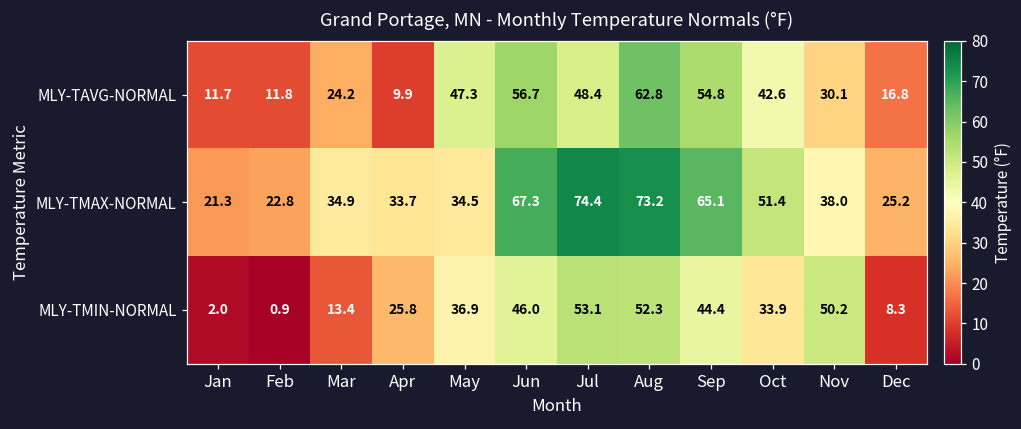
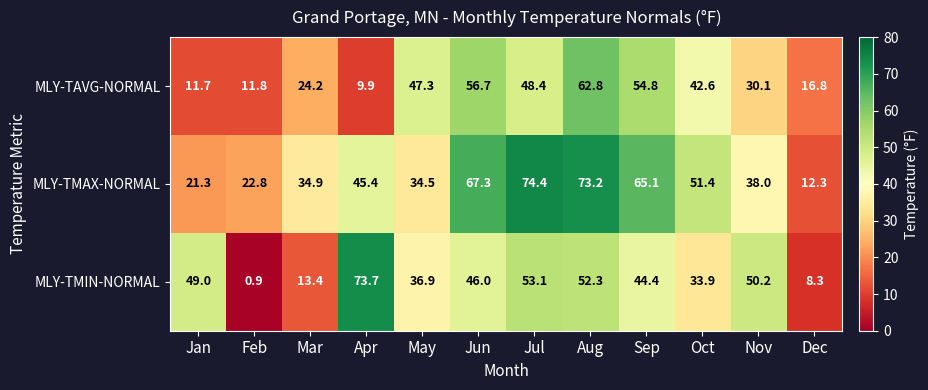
  {
    "MLY-TAVG-NORMAL": {
      "Jan": 11.7,
      "Feb": 11.8,
      "Mar": 24.2,
      "Apr": 9.9,
      "May": 47.3,
      "Jun": 56.7,
      "Jul": 48.4,
      "Aug": 62.8,
      "Sep": 54.8,
      "Oct": 42.6,
      "Nov": 30.1,
      "Dec": 16.8
    },
    "MLY-TMAX-NORMAL": {
      "Jan": 21.3,
      "Feb": 22.8,
      "Mar": 34.9,
-     "Apr": 33.7,
+     "Apr": 45.4,
      "May": 34.5,
      "Jun": 67.3,
      "Jul": 74.4,
      "Aug": 73.2,
      "Sep": 65.1,
      "Oct": 51.4,
      "Nov": 38.0,
-     "Dec": 25.2
+     "Dec": 12.3
    },
    "MLY-TMIN-NORMAL": {
-     "Jan": 2.0,
+     "Jan": 49.0,
      "Feb": 0.9,
      "Mar": 13.4,
-     "Apr": 25.8,
+     "Apr": 73.7,
      "May": 36.9,
      "Jun": 46.0,
      "Jul": 53.1,
      "Aug": 52.3,
      "Sep": 44.4,
      "Oct": 33.9,
      "Nov": 50.2,
      "Dec": 8.3
    }
  }
